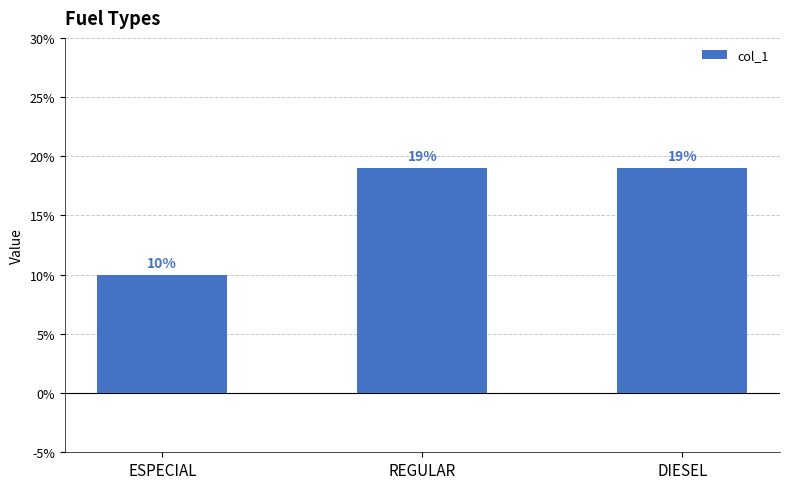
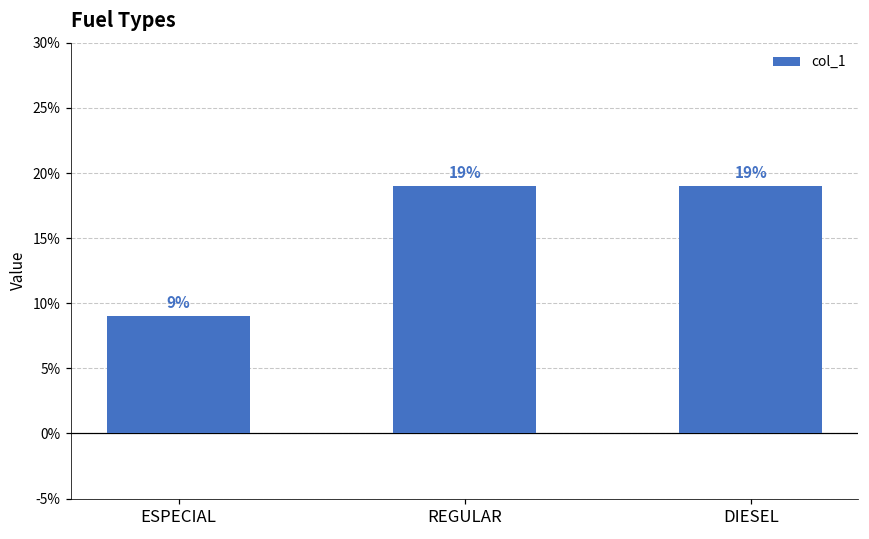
  {
-   "ESPECIAL": "10%",
+   "ESPECIAL": "9%",
    "REGULAR": "19%",
    "DIESEL": "19%"
  }
